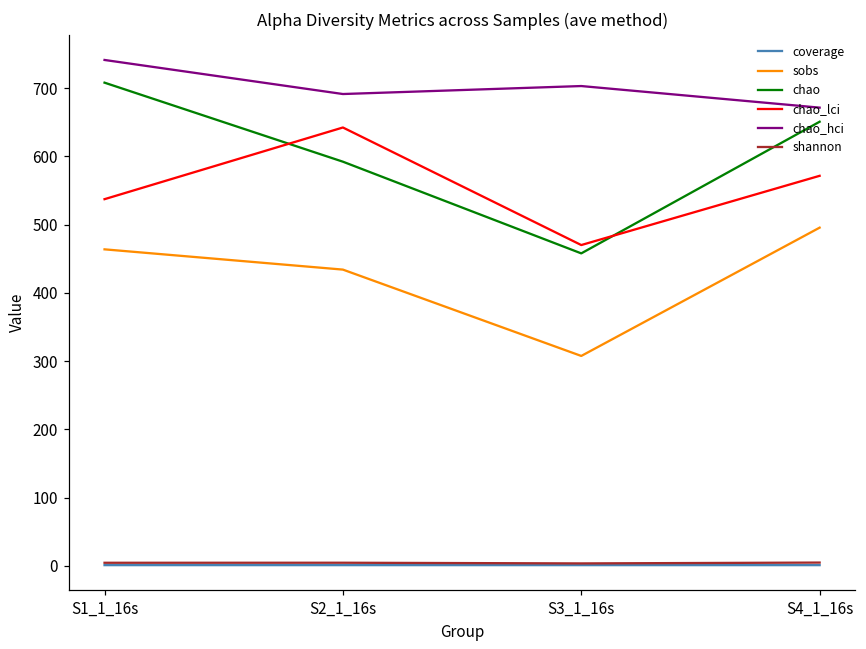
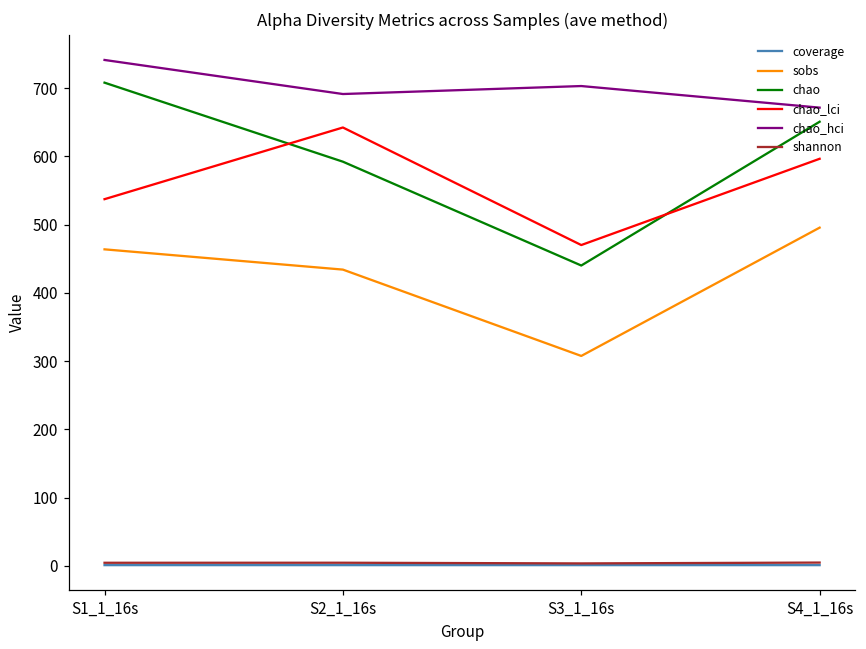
  {
    "sobs": {
      "S1_1_16s": 460,
      "S2_1_16s": 430,
      "S3_1_16s": 310,
      "S4_1_16s": 500
    },
    "chao": {
      "S1_1_16s": 710,
      "S2_1_16s": 590,
-     "S3_1_16s": 460,
+     "S3_1_16s": 440,
      "S4_1_16s": 650
    },
    "chao_lci": {
      "S1_1_16s": 540,
      "S2_1_16s": 640,
      "S3_1_16s": 470,
-     "S4_1_16s": 570
+     "S4_1_16s": 600
    },
    "chao_hci": {
      "S1_1_16s": 740,
      "S2_1_16s": 690,
      "S3_1_16s": 700,
      "S4_1_16s": 670
    }
  }
